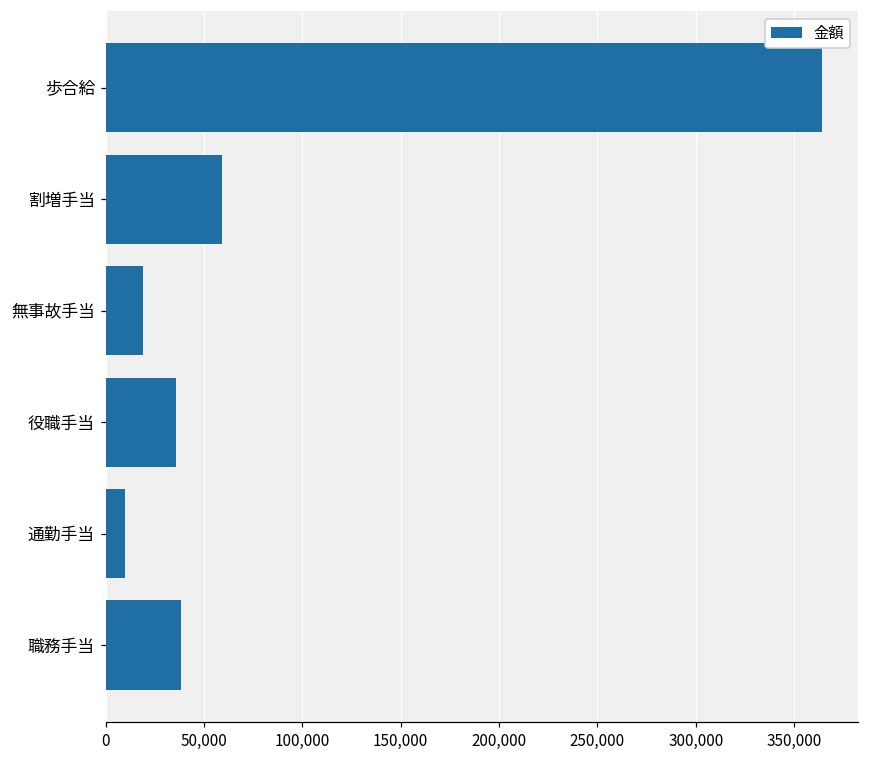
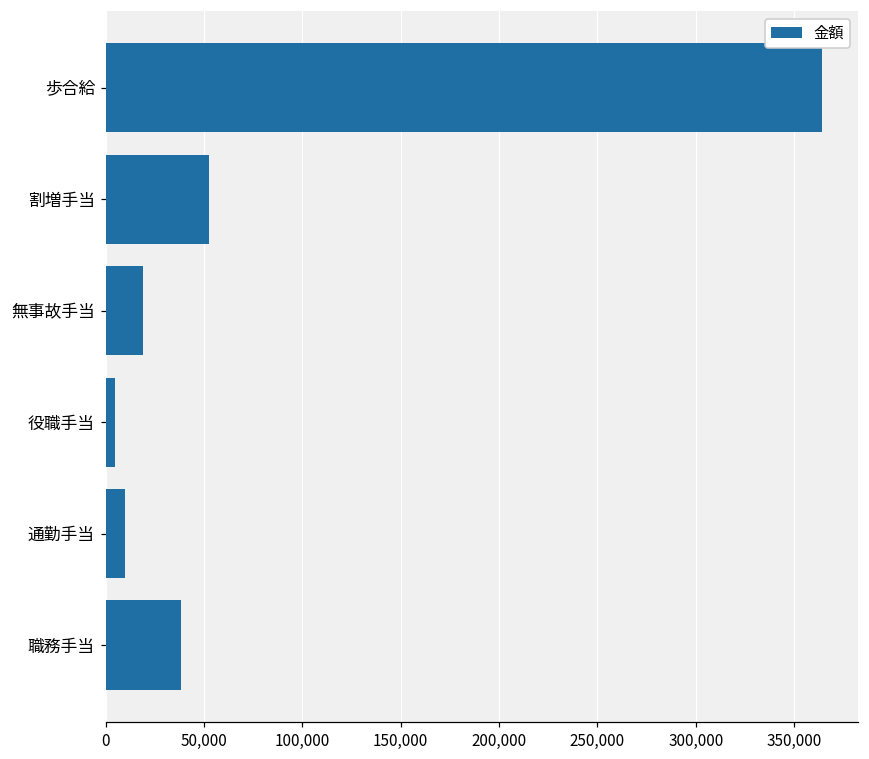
  {
    "歩合給": "364,000",
-   "割増手当": "59,000",
+   "割増手当": "52,000",
    "無事故手当": "19,000",
-   "役職手当": "36,000",
+   "役職手当": "5,000",
    "通勤手当": "10,000",
    "職務手当": "38,000"
  }
